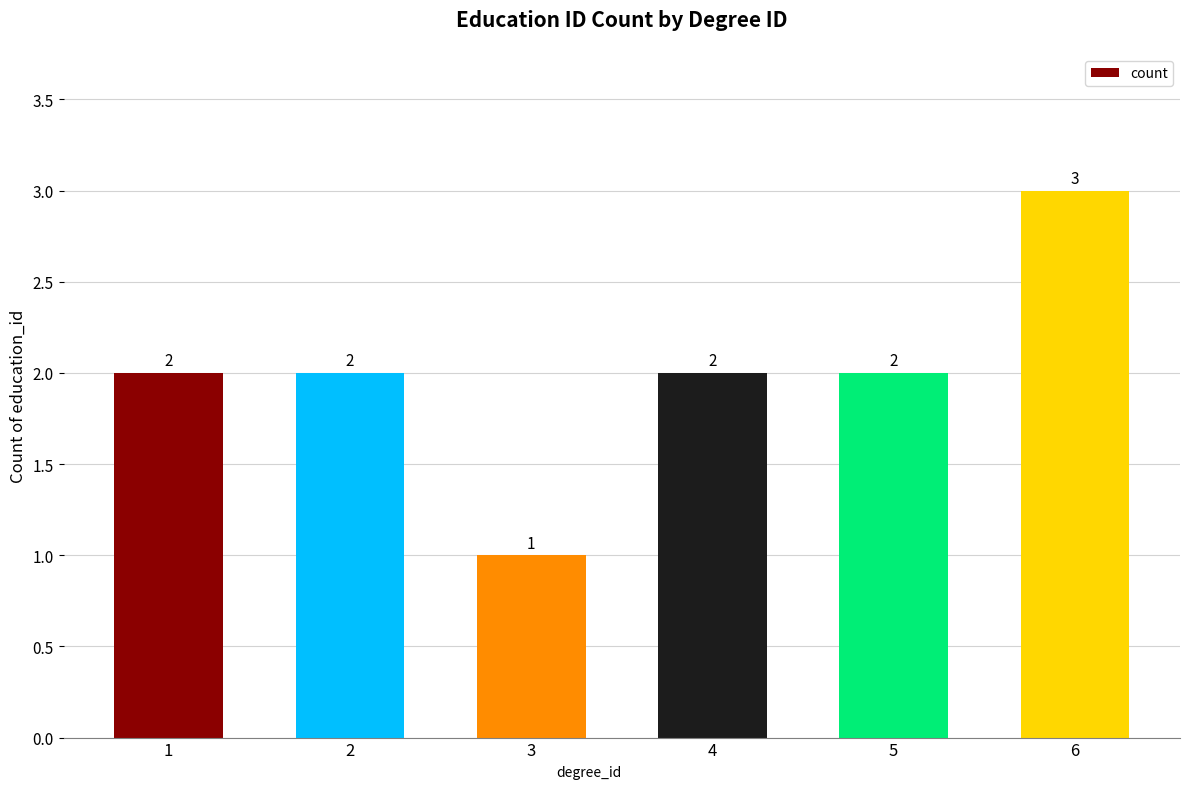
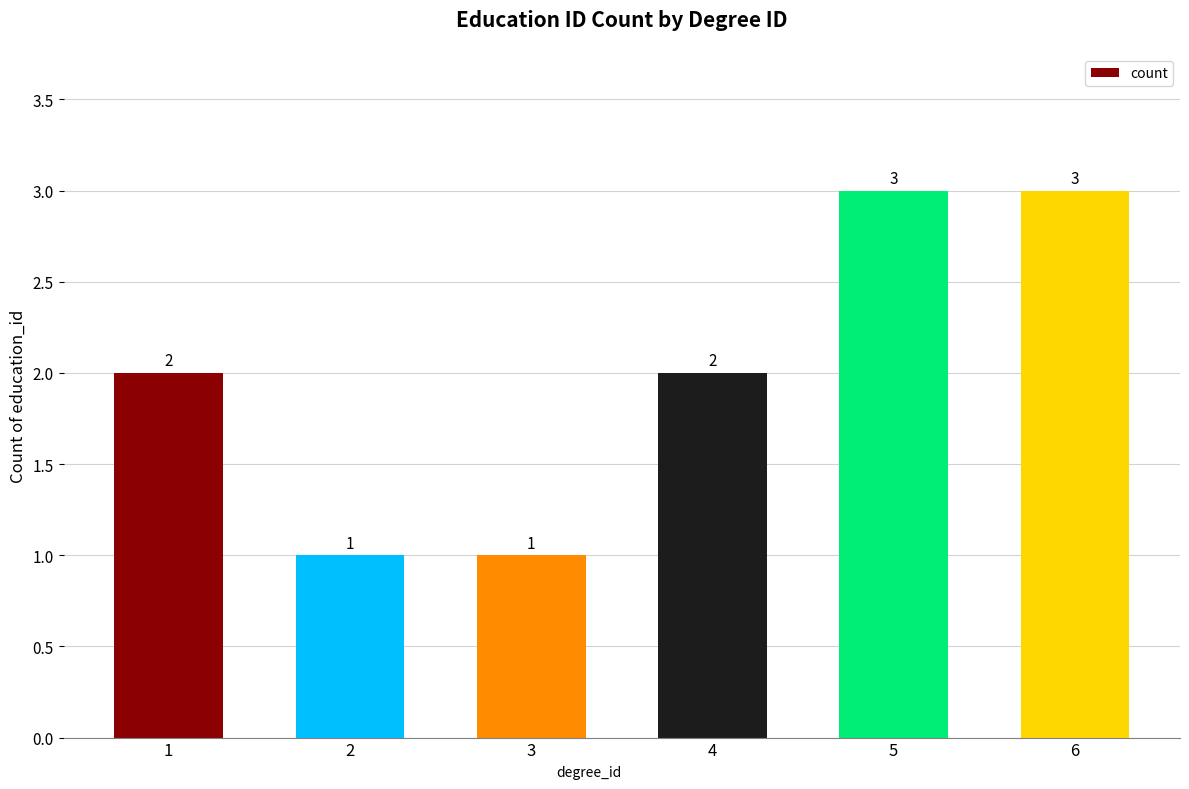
  {
    "1": 2,
-   "2": 2,
+   "2": 1,
    "3": 1,
    "4": 2,
-   "5": 2,
+   "5": 3,
    "6": 3
  }
